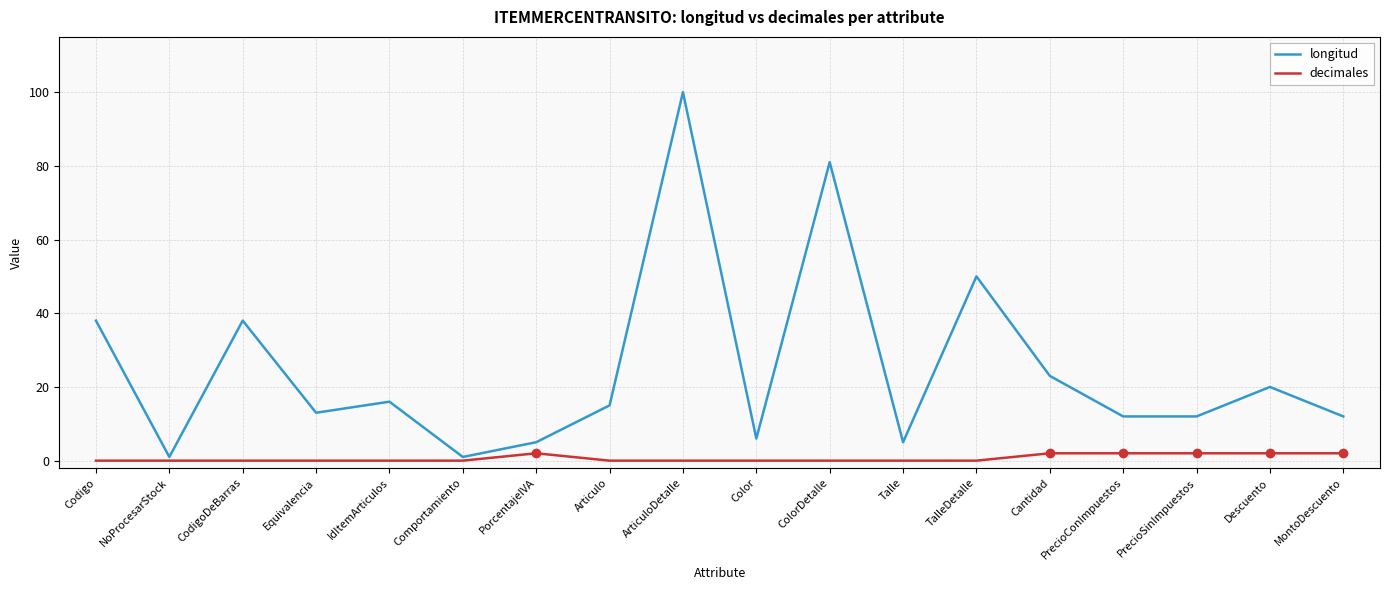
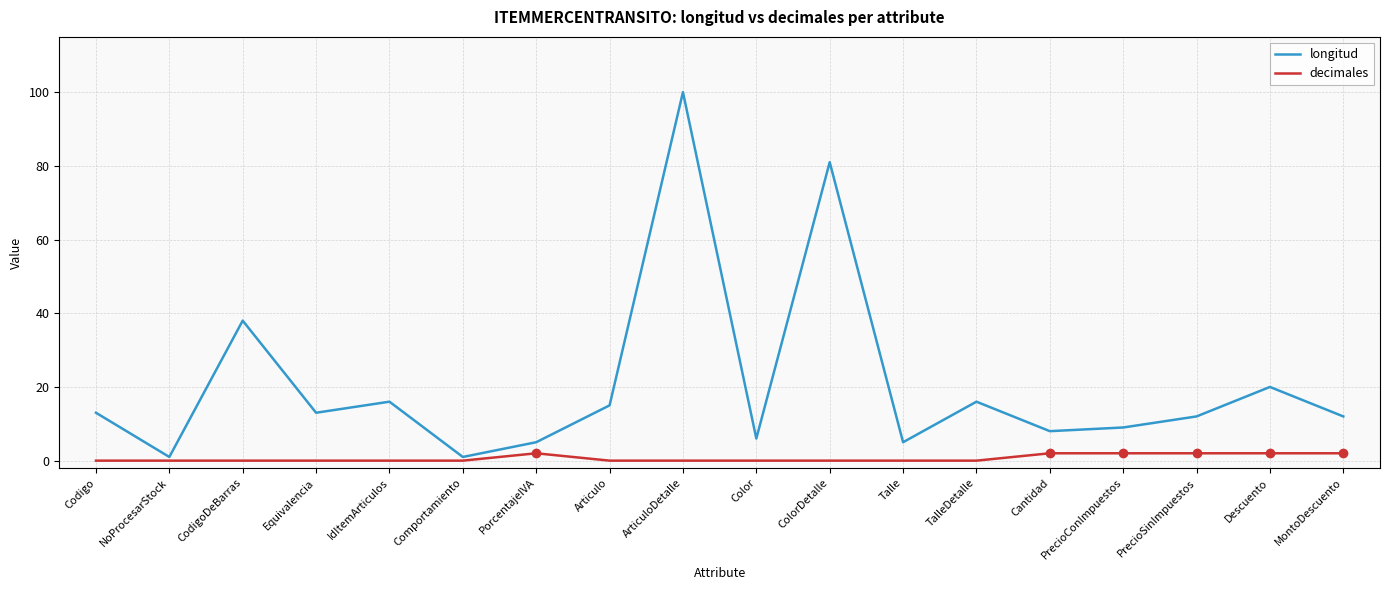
  {
    "longitud": {
-     "Codigo": 38,
+     "Codigo": 13,
      "NoProcesarStock": 1,
      "CodigoDeBarras": 38,
      "Equivalencia": 13,
      "IdItemArticulos": 16,
      "Comportamiento": 1,
      "PorcentajeIVA": 5,
      "Articulo": 15,
      "ArticuloDetalle": 100,
      "Color": 6,
      "ColorDetalle": 81,
      "Talle": 5,
-     "TalleDetalle": 50,
-     "Cantidad": 23,
-     "PrecioConImpuestos": 12,
+     "TalleDetalle": 16,
+     "Cantidad": 8,
+     "PrecioConImpuestos": 9,
      "PrecioSinImpuestos": 12,
      "Descuento": 20,
      "MontoDescuento": 12
    }
  }
